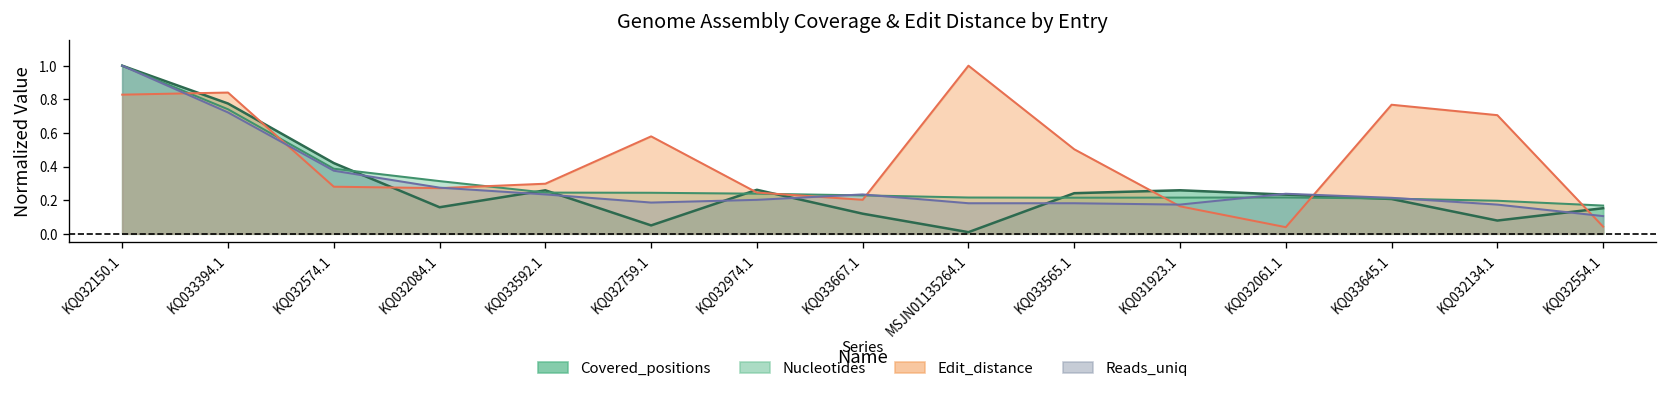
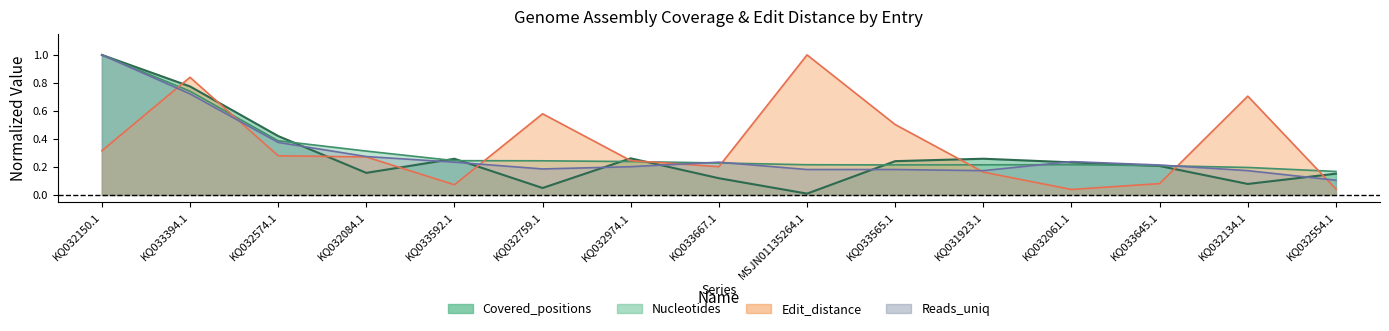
  {
    "Edit_distance": {
-     "KQ032150.1": 0.83,
+     "KQ032150.1": 0.32,
      "KQ033394.1": 0.84,
      "KQ032574.1": 0.28,
-     "KQ033592.1": 0.30,
+     "KQ033592.1": 0.07,
      "KQ032759.1": 0.58,
      "KQ033667.1": 0.20,
      "MSJN01135264.1": 1.00,
      "KQ033565.1": 0.50,
      "KQ032061.1": 0.04,
-     "KQ033645.1": 0.77,
+     "KQ033645.1": 0.08,
      "KQ032134.1": 0.71,
      "KQ032554.1": 0.04
    }
  }
